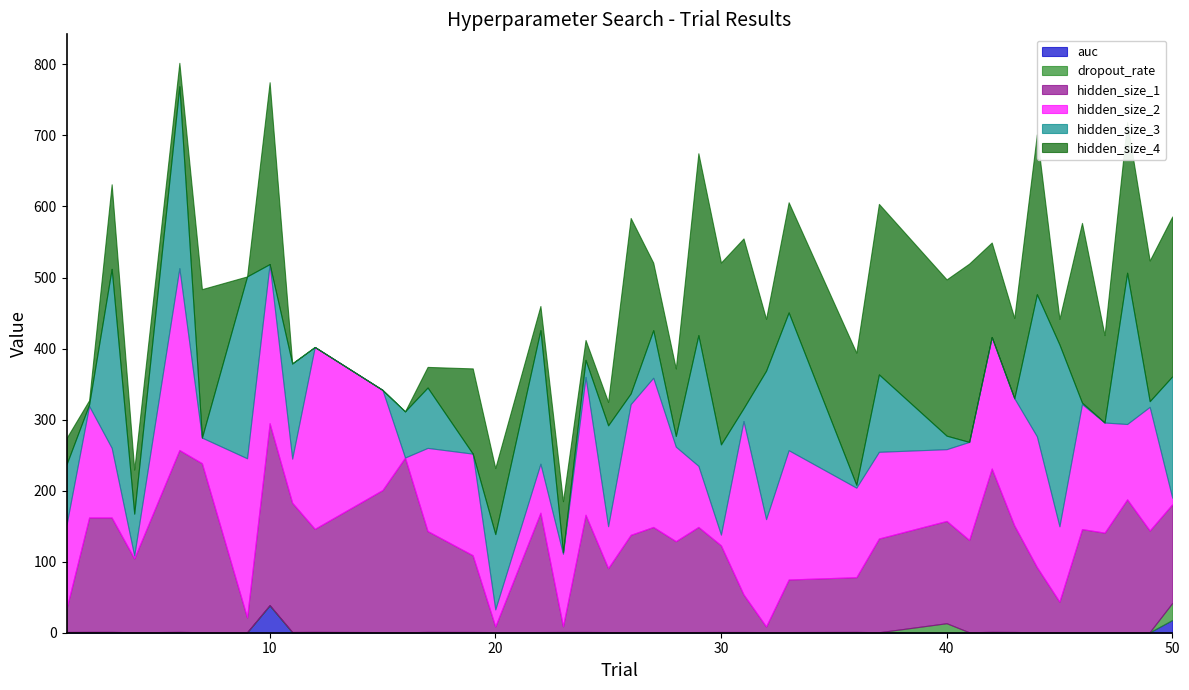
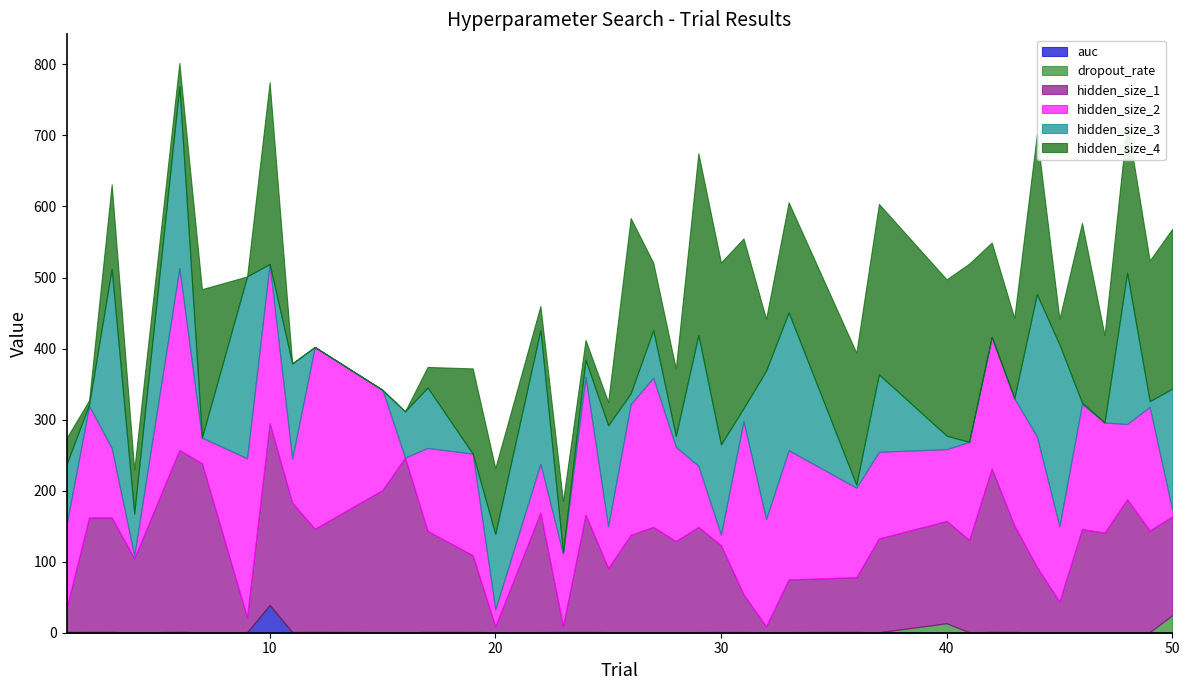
  {
    "auc": {
-     "50": 20
+     "50": 0
    },
    "dropout_rate": {
      "40": 10,
      "50": 20
    },
    "hidden_size_1": {
      "10": 260,
      "20": 10,
      "30": 120,
      "40": 140,
      "50": 140
    },
    "hidden_size_2": {
      "20": 20,
      "30": 10,
      "40": 100,
      "50": 10
    },
    "hidden_size_3": {
      "20": 110,
      "30": 130,
      "40": 20,
      "50": 170
    },
    "hidden_size_4": {
      "10": 260,
      "20": 90,
      "30": 260,
      "40": 220,
      "50": 230
    }
  }
